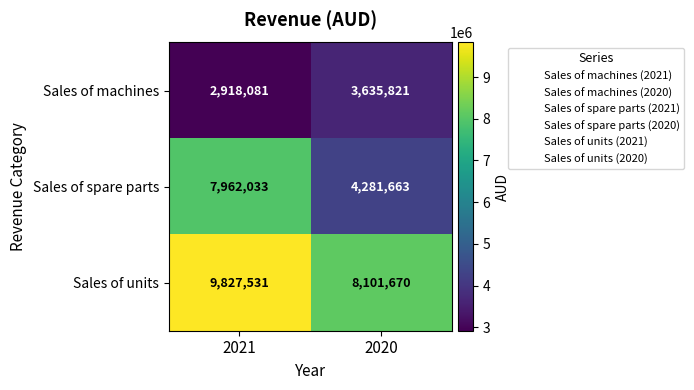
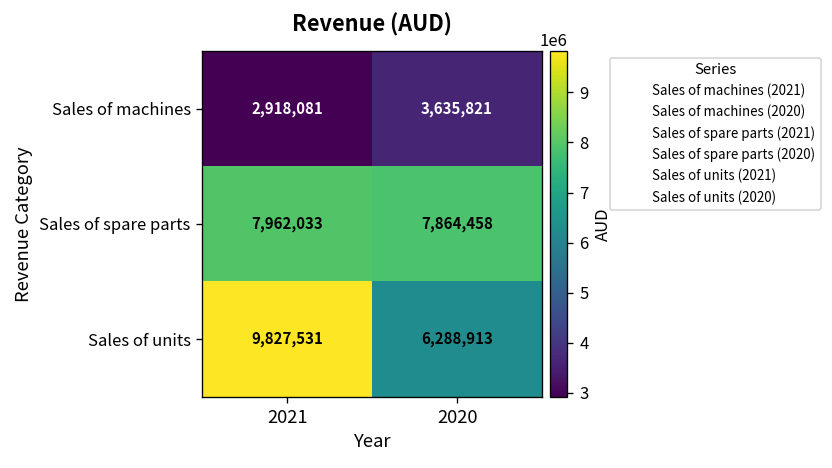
  {
    "Sales of machines": {
      "2021": "2,918,081",
      "2020": "3,635,821"
    },
    "Sales of spare parts": {
      "2021": "7,962,033",
-     "2020": "4,281,663"
+     "2020": "7,864,458"
    },
    "Sales of units": {
      "2021": "9,827,531",
-     "2020": "8,101,670"
+     "2020": "6,288,913"
    }
  }
